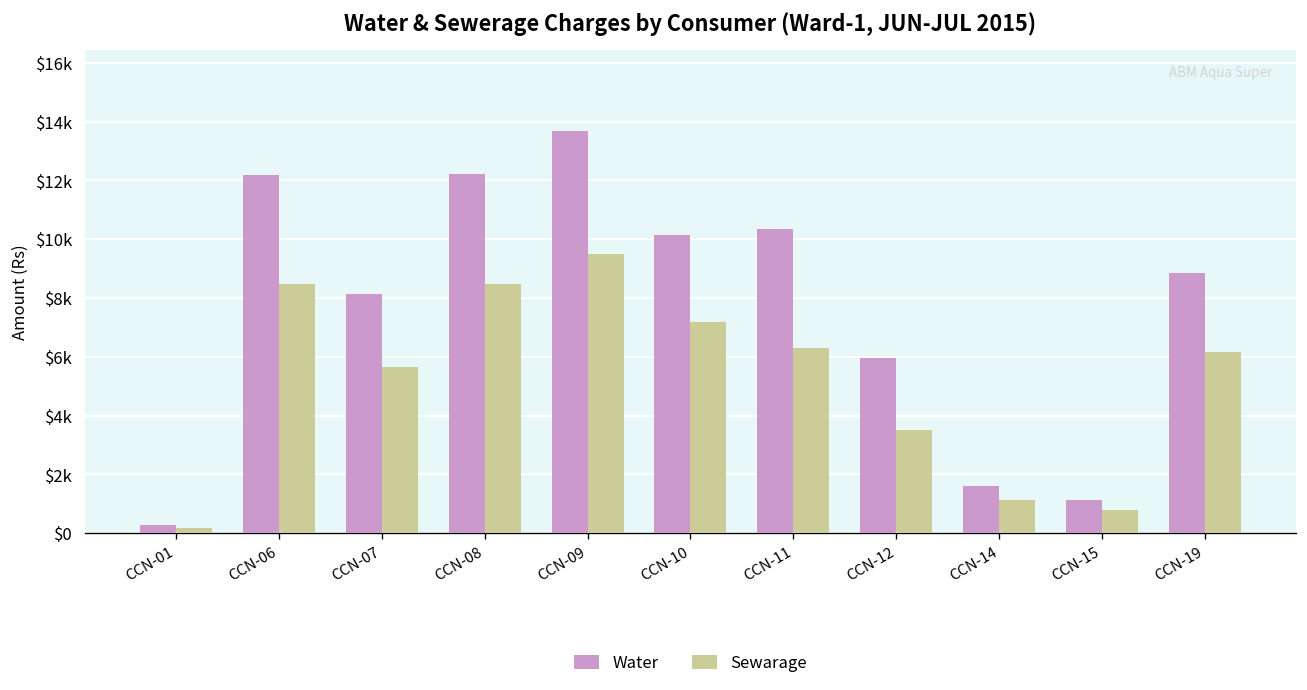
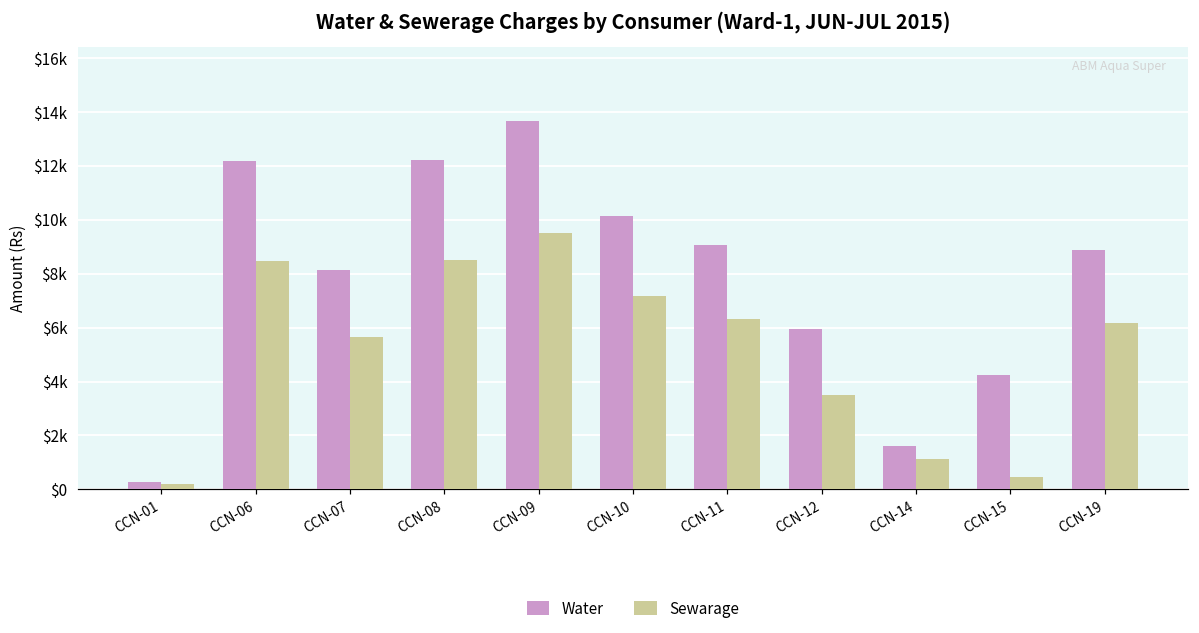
  {
    "Water": {
      "CCN-01": "$300",
      "CCN-06": "$12200",
      "CCN-07": "$8200",
      "CCN-08": "$12200",
      "CCN-09": "$13700",
      "CCN-10": "$10200",
-     "CCN-11": "$10300",
+     "CCN-11": "$9100",
      "CCN-12": "$5900",
      "CCN-14": "$1600",
-     "CCN-15": "$1100",
+     "CCN-15": "$4300",
      "CCN-19": "$8900"
    },
    "Sewarage": {
      "CCN-01": "$200",
      "CCN-06": "$8500",
      "CCN-07": "$5700",
      "CCN-08": "$8500",
      "CCN-09": "$9500",
      "CCN-10": "$7200",
      "CCN-11": "$6300",
      "CCN-12": "$3500",
      "CCN-14": "$1100",
-     "CCN-15": "$800",
+     "CCN-15": "$500",
      "CCN-19": "$6200"
    }
  }
